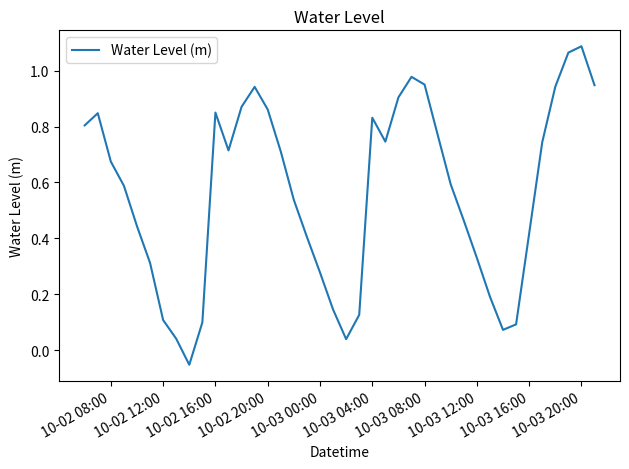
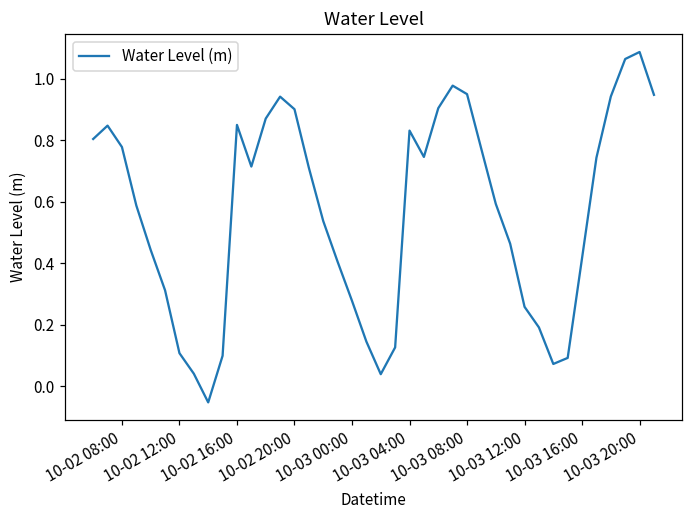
  {
-   "10-02 08:00": 0.67,
+   "10-02 08:00": 0.78,
    "10-02 12:00": 0.11,
    "10-02 16:00": 0.85,
-   "10-02 20:00": 0.86,
+   "10-02 20:00": 0.90,
    "10-03 00:00": 0.28,
    "10-03 04:00": 0.83,
    "10-03 08:00": 0.95,
-   "10-03 12:00": 0.33,
+   "10-03 12:00": 0.26,
    "10-03 16:00": 0.42,
    "10-03 20:00": 1.09
  }
